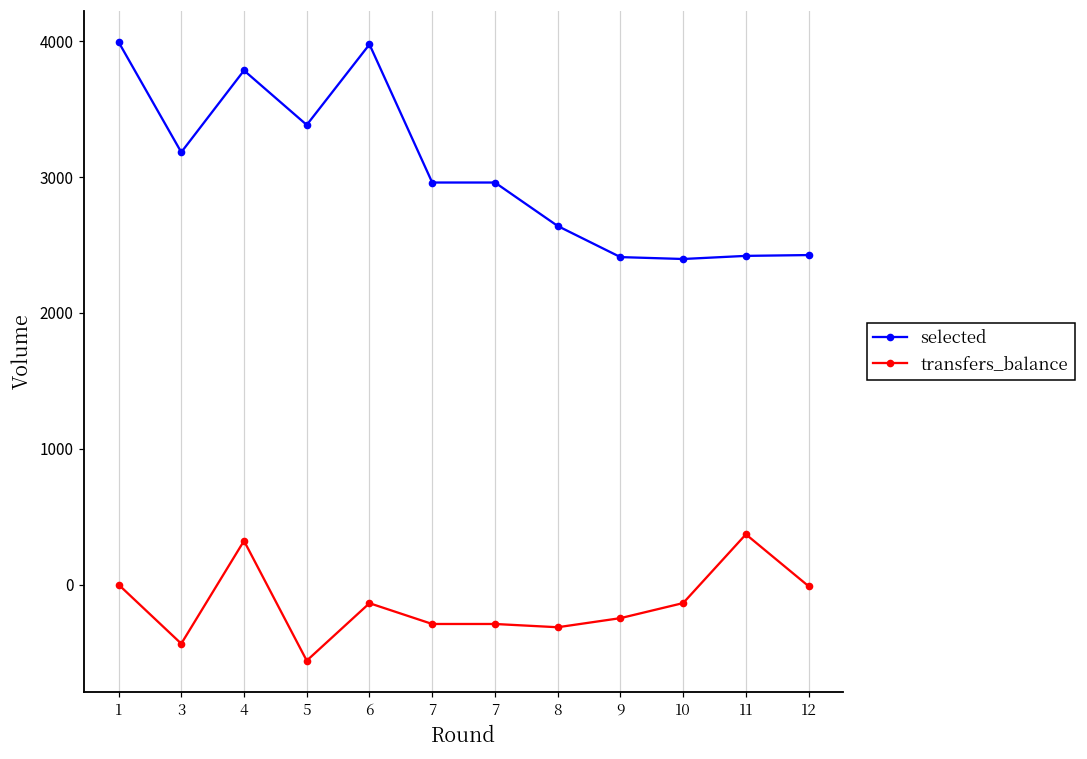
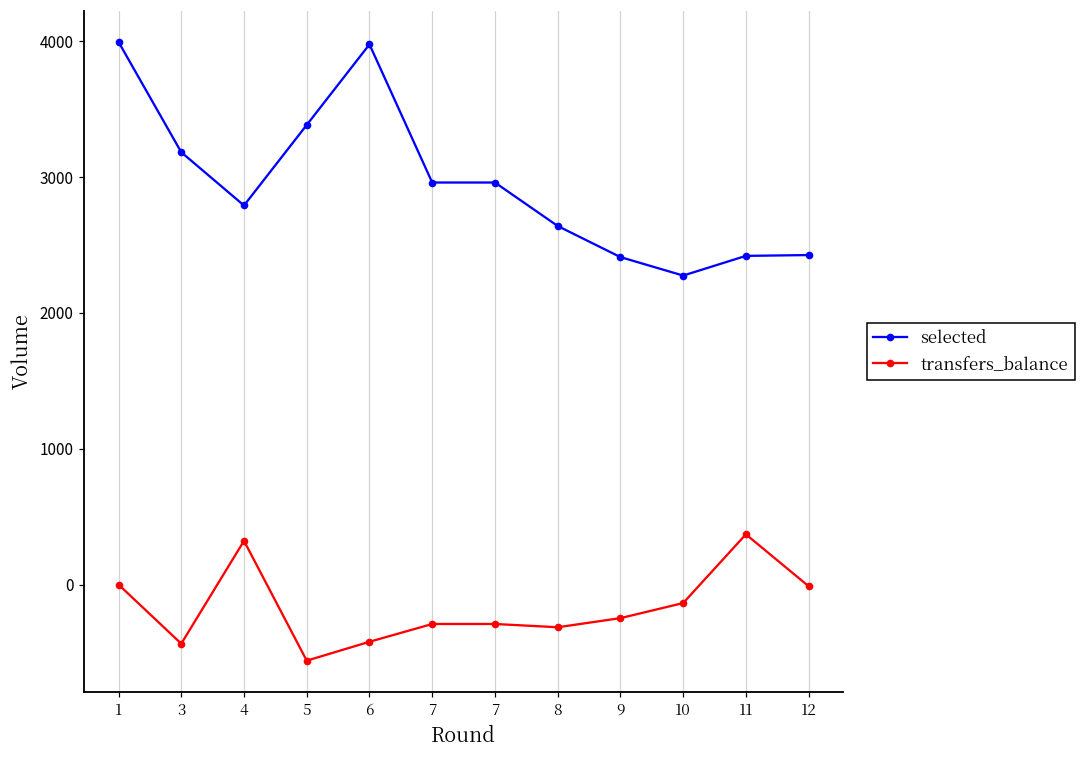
  {
    "selected": {
      "1": 4000,
      "3": 3180,
-     "4": 3790,
+     "4": 2790,
      "5": 3380,
      "6": 3980,
      "8": 2640,
      "9": 2410,
-     "10": 2400,
+     "10": 2280,
      "11": 2420,
      "12": 2430
    },
    "transfers_balance": {
      "1": 0,
      "3": -440,
      "4": 320,
      "5": -560,
-     "6": -140,
+     "6": -420,
      "8": -310,
      "9": -250,
      "10": -140,
      "11": 370,
      "12": -10
    }
  }
